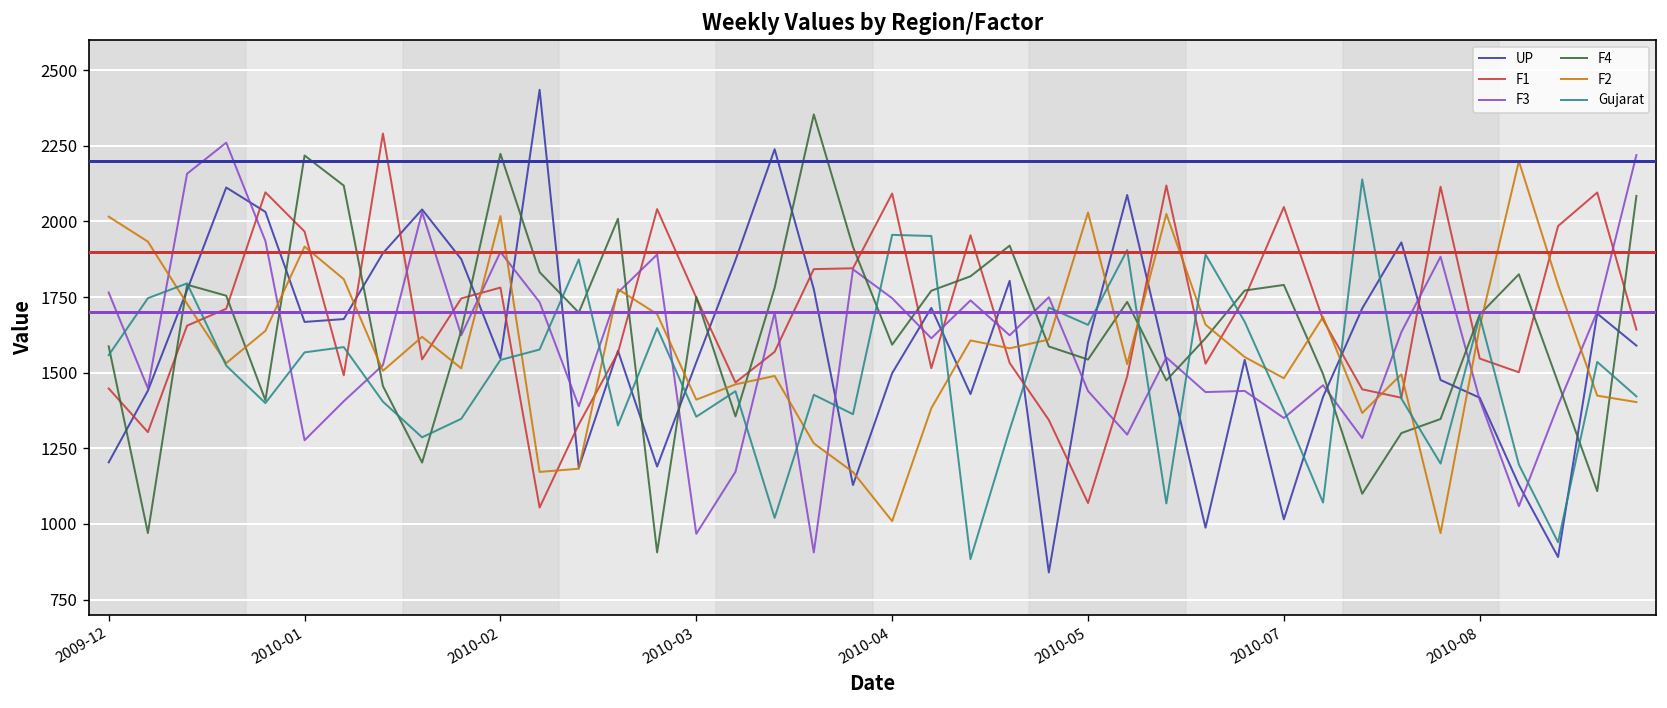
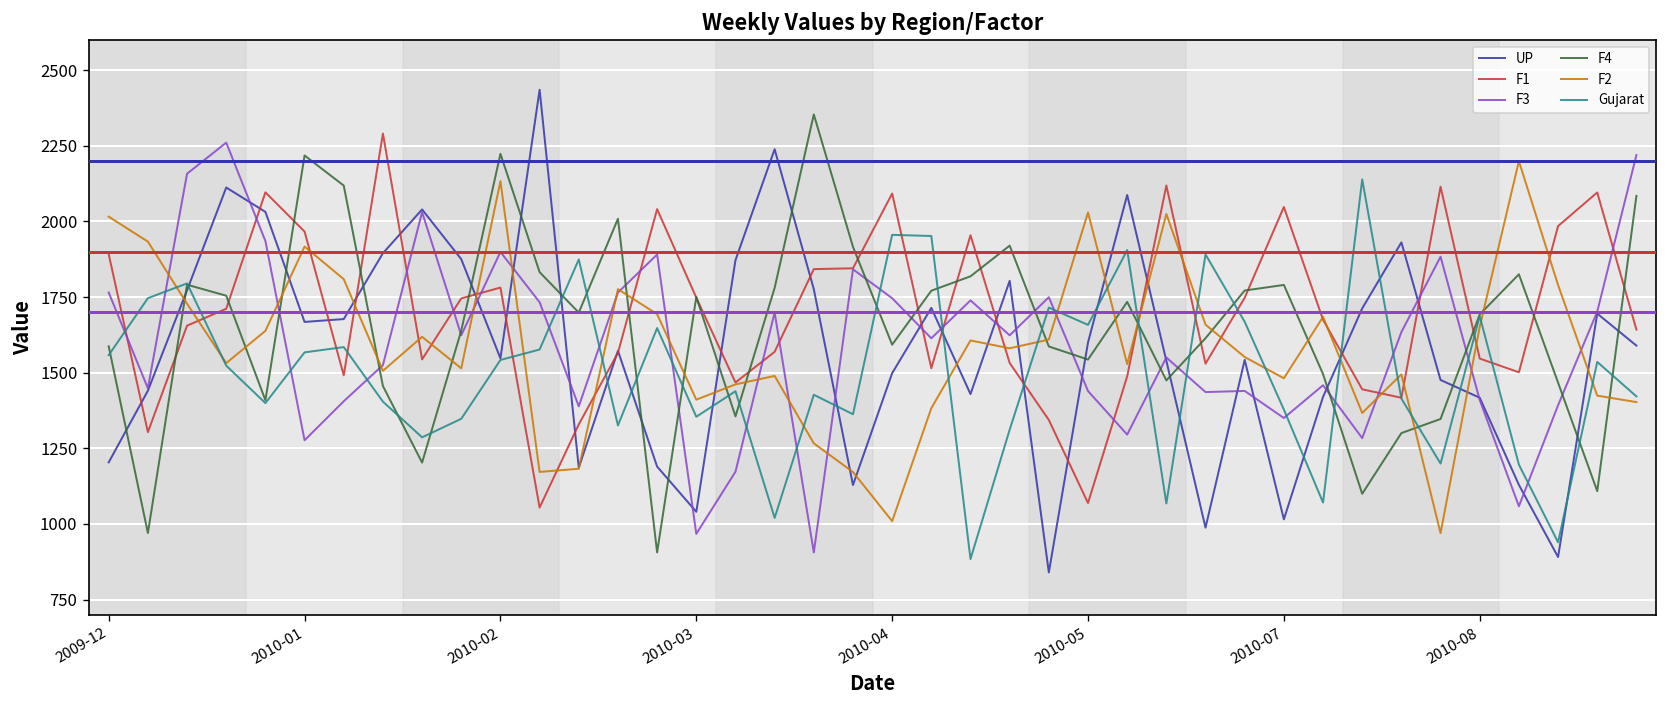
  {
    "UP": {
      "2009-12": 1200,
      "2010-01": 1670,
-     "2010-03": 1530,
+     "2010-03": 1040,
      "2010-04": 1500,
      "2010-05": 1600,
      "2010-07": 1020
    },
    "F1": {
-     "2009-12": 1450,
+     "2009-12": 1890,
      "2010-01": 1970,
      "2010-02": 1780,
      "2010-04": 2090,
      "2010-05": 1070,
      "2010-07": 2050,
      "2010-08": 1550
    },
    "F3": {
      "2009-12": 1770,
      "2010-01": 1280,
      "2010-02": 1900,
      "2010-03": 970,
      "2010-04": 1750,
      "2010-05": 1440,
      "2010-07": 1350
    },
    "F4": {
      "2009-12": 1590,
      "2010-01": 2220,
      "2010-02": 2220,
      "2010-04": 1590,
      "2010-05": 1540,
      "2010-07": 1790
    },
    "F2": {
      "2009-12": 2020,
      "2010-01": 1920,
-     "2010-02": 2020,
+     "2010-02": 2130,
      "2010-03": 1410,
      "2010-04": 1010,
      "2010-05": 2030,
      "2010-07": 1480,
      "2010-08": 1650
    },
    "Gujarat": {
      "2009-12": 1560,
      "2010-01": 1570,
      "2010-03": 1350,
      "2010-04": 1960,
      "2010-05": 1660,
      "2010-07": 1380
    }
  }
